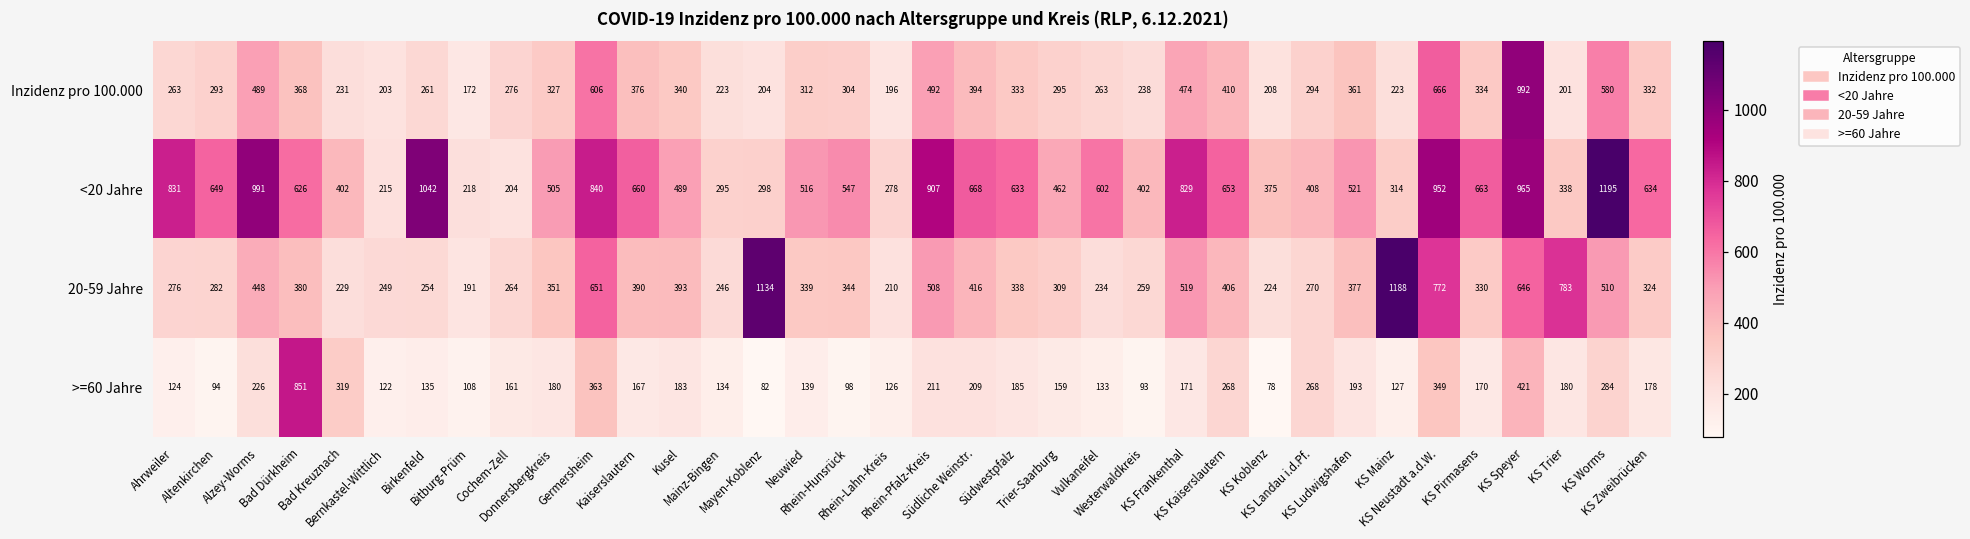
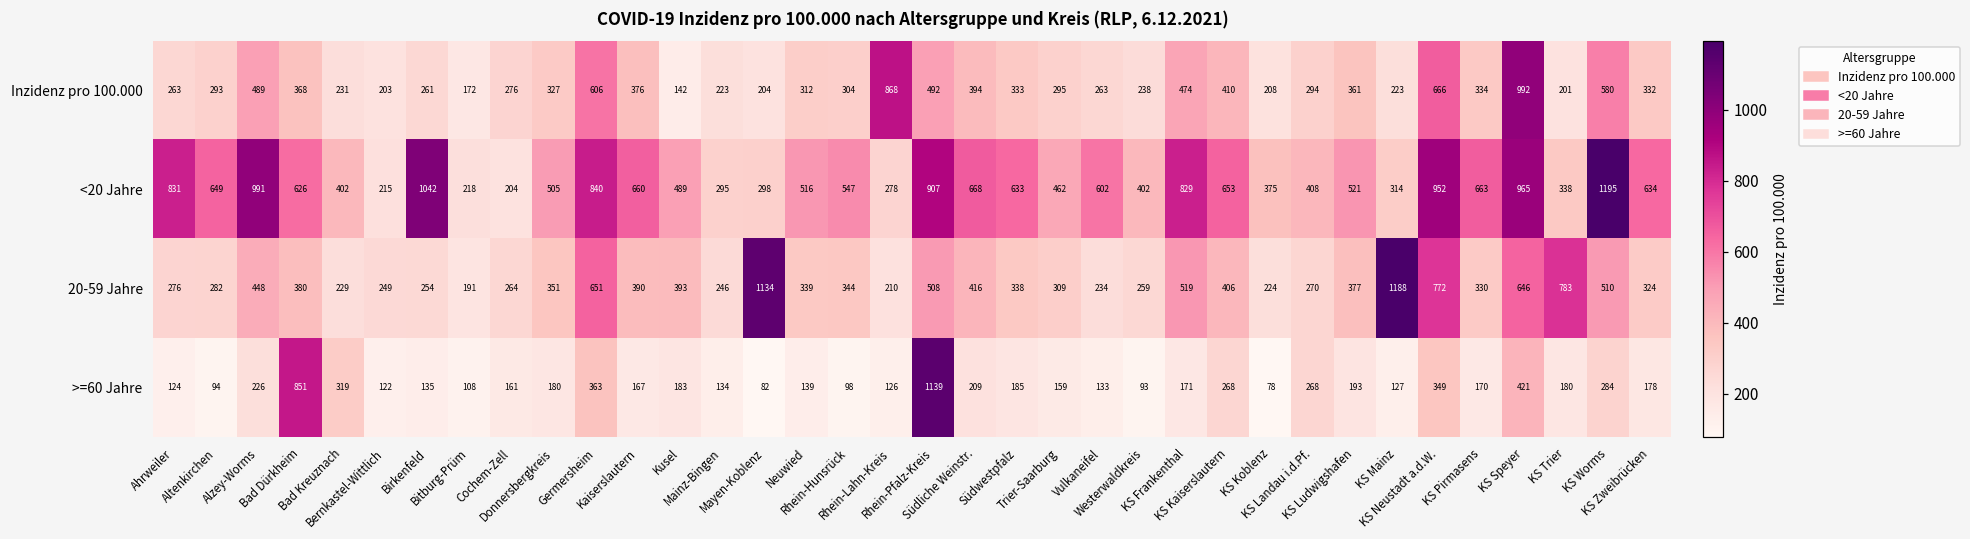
  {
    "Inzidenz pro 100.000": {
      "Ahrweiler": 263,
      "Altenkirchen": 293,
      "Alzey-Worms": 489,
      "Bad Dürkheim": 368,
      "Bad Kreuznach": 231,
      "Bernkastel-Wittlich": 203,
      "Birkenfeld": 261,
      "Bitburg-Prüm": 172,
      "Cochem-Zell": 276,
      "Donnersbergkreis": 327,
      "Germersheim": 606,
      "Kaiserslautern": 376,
-     "Kusel": 340,
+     "Kusel": 142,
      "Mainz-Bingen": 223,
      "Mayen-Koblenz": 204,
      "Neuwied": 312,
      "Rhein-Hunsrück": 304,
-     "Rhein-Lahn-Kreis": 196,
+     "Rhein-Lahn-Kreis": 868,
      "Rhein-Pfalz-Kreis": 492,
      "Südliche Weinstr.": 394,
      "Südwestpfalz": 333,
      "Trier-Saarburg": 295,
      "Vulkaneifel": 263,
      "Westerwaldkreis": 238,
      "KS Frankenthal": 474,
      "KS Kaiserslautern": 410,
      "KS Koblenz": 208,
      "KS Landau i.d.Pf.": 294,
      "KS Ludwigshafen": 361,
      "KS Mainz": 223,
      "KS Neustadt a.d.W.": 666,
      "KS Pirmasens": 334,
      "KS Speyer": 992,
      "KS Trier": 201,
      "KS Worms": 580,
      "KS Zweibrücken": 332
    },
    "<20 Jahre": {
      "Ahrweiler": 831,
      "Altenkirchen": 649,
      "Alzey-Worms": 991,
      "Bad Dürkheim": 626,
      "Bad Kreuznach": 402,
      "Bernkastel-Wittlich": 215,
      "Birkenfeld": 1042,
      "Bitburg-Prüm": 218,
      "Cochem-Zell": 204,
      "Donnersbergkreis": 505,
      "Germersheim": 840,
      "Kaiserslautern": 660,
      "Kusel": 489,
      "Mainz-Bingen": 295,
      "Mayen-Koblenz": 298,
      "Neuwied": 516,
      "Rhein-Hunsrück": 547,
      "Rhein-Lahn-Kreis": 278,
      "Rhein-Pfalz-Kreis": 907,
      "Südliche Weinstr.": 668,
      "Südwestpfalz": 633,
      "Trier-Saarburg": 462,
      "Vulkaneifel": 602,
      "Westerwaldkreis": 402,
      "KS Frankenthal": 829,
      "KS Kaiserslautern": 653,
      "KS Koblenz": 375,
      "KS Landau i.d.Pf.": 408,
      "KS Ludwigshafen": 521,
      "KS Mainz": 314,
      "KS Neustadt a.d.W.": 952,
      "KS Pirmasens": 663,
      "KS Speyer": 965,
      "KS Trier": 338,
      "KS Worms": 1195,
      "KS Zweibrücken": 634
    },
    "20-59 Jahre": {
      "Ahrweiler": 276,
      "Altenkirchen": 282,
      "Alzey-Worms": 448,
      "Bad Dürkheim": 380,
      "Bad Kreuznach": 229,
      "Bernkastel-Wittlich": 249,
      "Birkenfeld": 254,
      "Bitburg-Prüm": 191,
      "Cochem-Zell": 264,
      "Donnersbergkreis": 351,
      "Germersheim": 651,
      "Kaiserslautern": 390,
      "Kusel": 393,
      "Mainz-Bingen": 246,
      "Mayen-Koblenz": 1134,
      "Neuwied": 339,
      "Rhein-Hunsrück": 344,
      "Rhein-Lahn-Kreis": 210,
      "Rhein-Pfalz-Kreis": 508,
      "Südliche Weinstr.": 416,
      "Südwestpfalz": 338,
      "Trier-Saarburg": 309,
      "Vulkaneifel": 234,
      "Westerwaldkreis": 259,
      "KS Frankenthal": 519,
      "KS Kaiserslautern": 406,
      "KS Koblenz": 224,
      "KS Landau i.d.Pf.": 270,
      "KS Ludwigshafen": 377,
      "KS Mainz": 1188,
      "KS Neustadt a.d.W.": 772,
      "KS Pirmasens": 330,
      "KS Speyer": 646,
      "KS Trier": 783,
      "KS Worms": 510,
      "KS Zweibrücken": 324
    },
    ">=60 Jahre": {
      "Ahrweiler": 124,
      "Altenkirchen": 94,
      "Alzey-Worms": 226,
      "Bad Dürkheim": 851,
      "Bad Kreuznach": 319,
      "Bernkastel-Wittlich": 122,
      "Birkenfeld": 135,
      "Bitburg-Prüm": 108,
      "Cochem-Zell": 161,
      "Donnersbergkreis": 180,
      "Germersheim": 363,
      "Kaiserslautern": 167,
      "Kusel": 183,
      "Mainz-Bingen": 134,
      "Mayen-Koblenz": 82,
      "Neuwied": 139,
      "Rhein-Hunsrück": 98,
      "Rhein-Lahn-Kreis": 126,
-     "Rhein-Pfalz-Kreis": 211,
+     "Rhein-Pfalz-Kreis": 1139,
      "Südliche Weinstr.": 209,
      "Südwestpfalz": 185,
      "Trier-Saarburg": 159,
      "Vulkaneifel": 133,
      "Westerwaldkreis": 93,
      "KS Frankenthal": 171,
      "KS Kaiserslautern": 268,
      "KS Koblenz": 78,
      "KS Landau i.d.Pf.": 268,
      "KS Ludwigshafen": 193,
      "KS Mainz": 127,
      "KS Neustadt a.d.W.": 349,
      "KS Pirmasens": 170,
      "KS Speyer": 421,
      "KS Trier": 180,
      "KS Worms": 284,
      "KS Zweibrücken": 178
    }
  }
